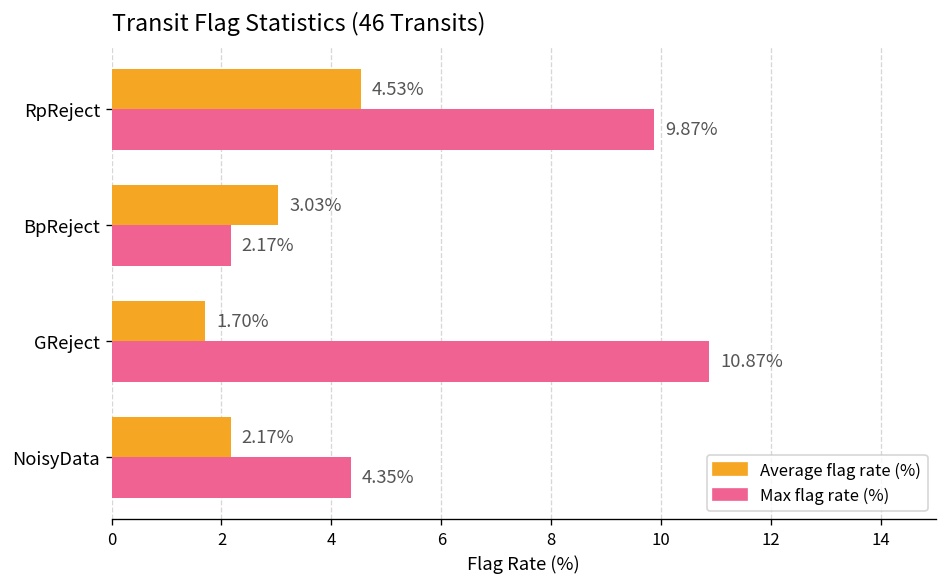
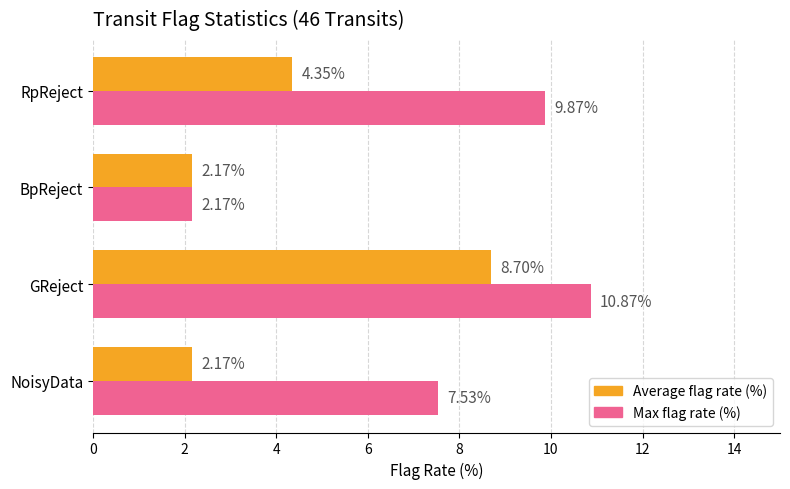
  {
    "Average flag rate (%)": {
-     "RpReject": "4.53%",
-     "BpReject": "3.03%",
-     "GReject": "1.70%",
+     "RpReject": "4.35%",
+     "BpReject": "2.17%",
+     "GReject": "8.70%",
      "NoisyData": "2.17%"
    },
    "Max flag rate (%)": {
      "RpReject": "9.87%",
      "BpReject": "2.17%",
      "GReject": "10.87%",
-     "NoisyData": "4.35%"
+     "NoisyData": "7.53%"
    }
  }
